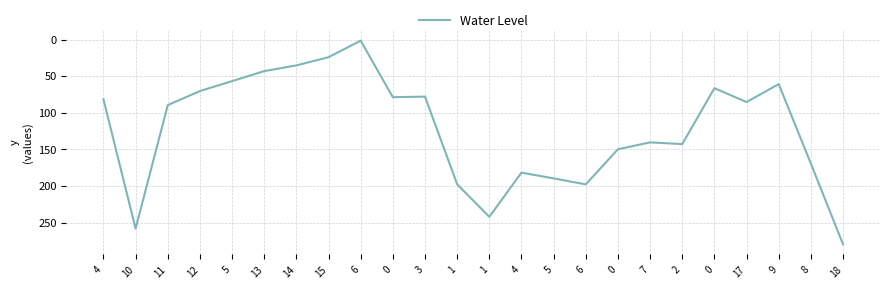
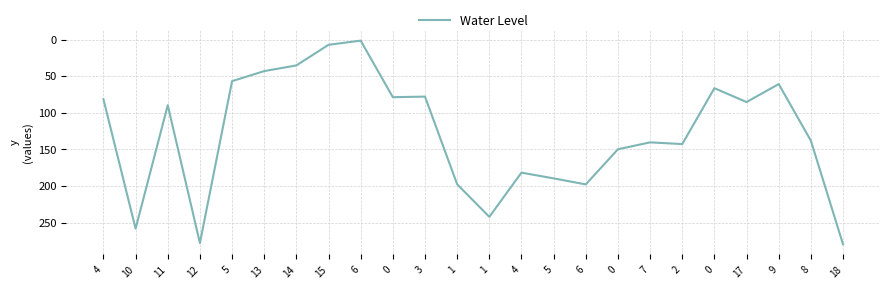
  {
    "10": 260,
    "11": 90,
-   "12": 70,
+   "12": 280,
    "13": 40,
    "14": 40,
-   "15": 20,
+   "15": 10,
    "3": 80,
    "7": 140,
    "2": 140,
    "17": 90,
    "9": 60,
-   "8": 170,
+   "8": 140,
    "18": 280
  }
